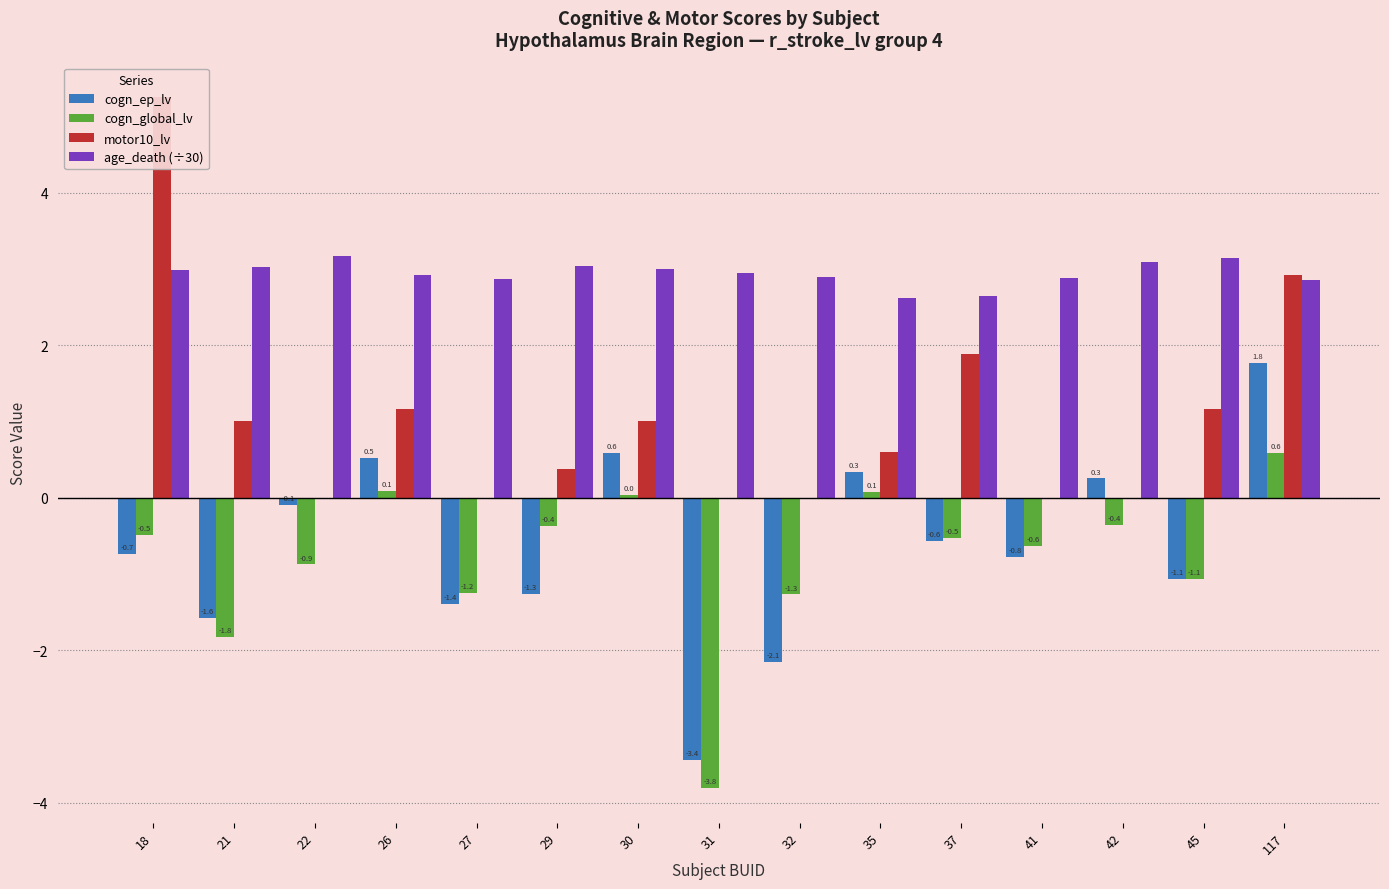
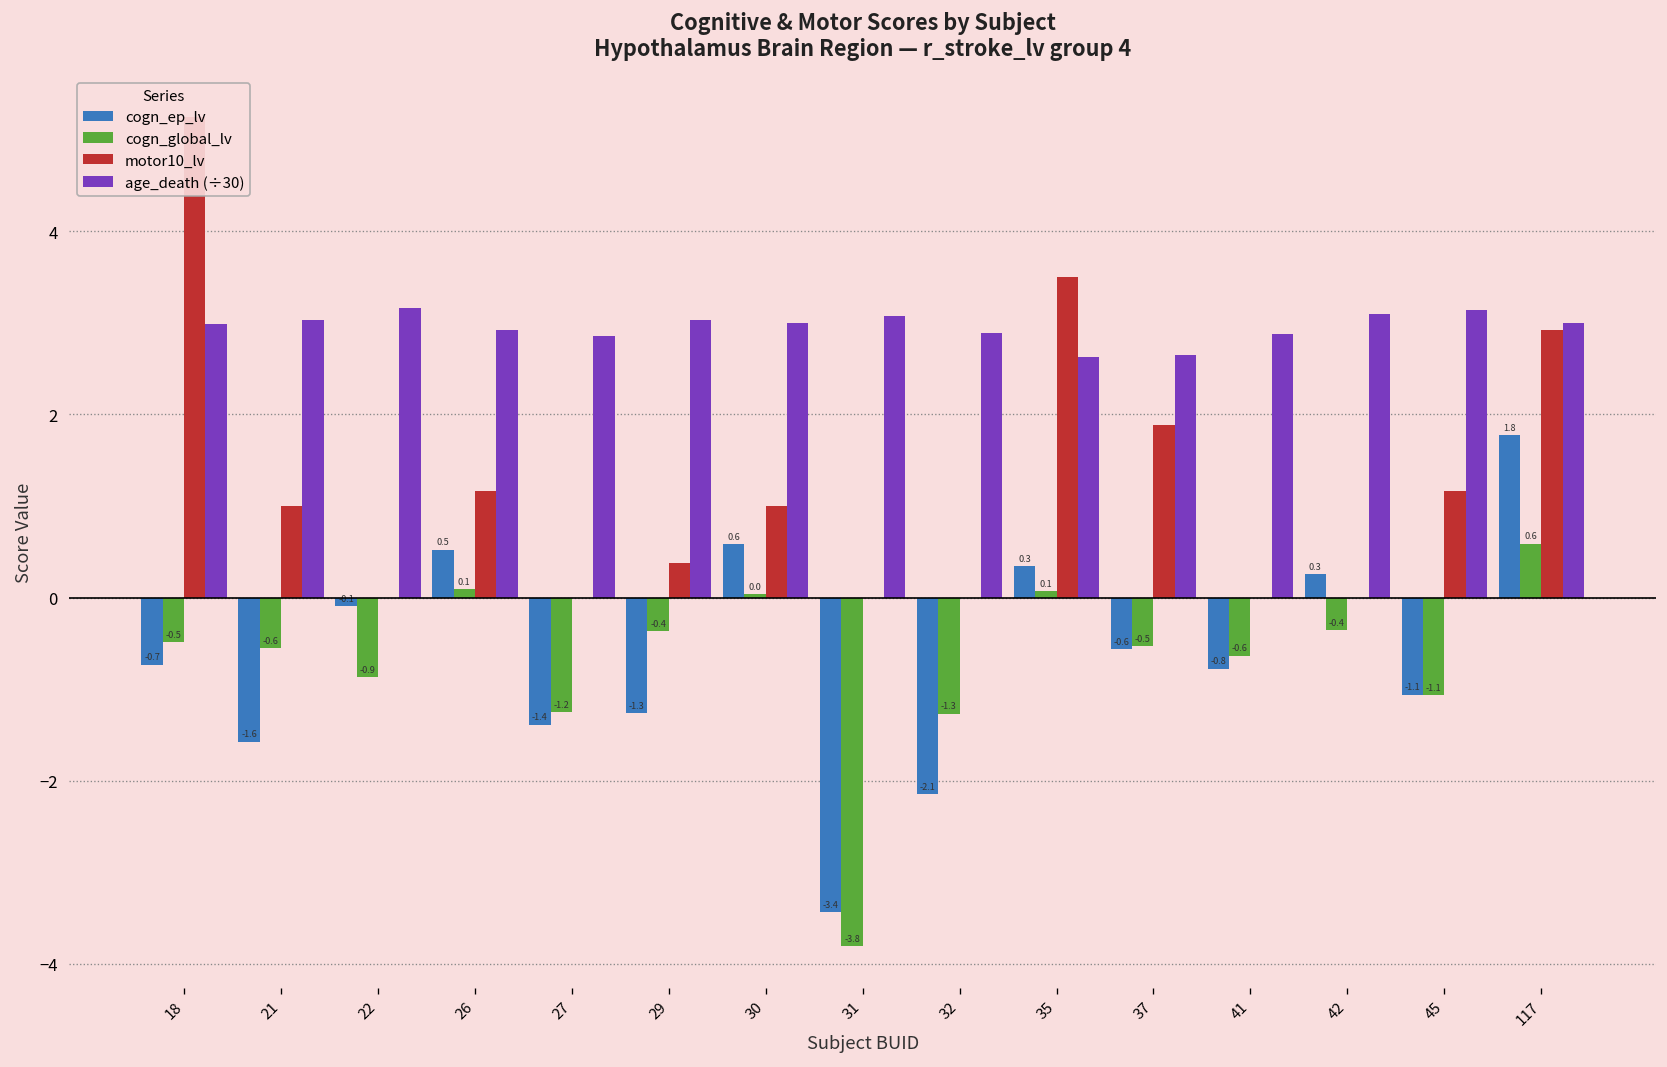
  {
    "cogn_ep_lv": {
      "18": -0.7,
      "21": -1.6,
      "22": -0.1,
      "26": 0.5,
      "27": -1.4,
      "29": -1.3,
      "30": 0.6,
      "31": -3.4,
      "32": -2.1,
      "35": 0.3,
      "37": -0.6,
      "41": -0.8,
      "42": 0.3,
      "45": -1.1,
      "117": 1.8
    },
    "cogn_global_lv": {
      "18": -0.5,
-     "21": -1.8,
+     "21": -0.6,
      "22": -0.9,
      "26": 0.1,
      "27": -1.2,
      "29": -0.4,
      "30": 0.0,
      "31": -3.8,
      "32": -1.3,
      "35": 0.1,
      "37": -0.5,
      "41": -0.6,
      "42": -0.4,
      "45": -1.1,
      "117": 0.6
    },
    "motor10_lv": {
      "21": 1.0,
      "22": 0.0,
      "26": 1.2,
      "27": 0.0,
      "29": 0.4,
      "30": 1.0,
      "31": 0.0,
      "32": 0.0,
-     "35": 0.6,
+     "35": 3.5,
      "37": 1.9,
      "41": 0.0,
      "42": 0.0,
      "45": 1.2,
      "117": 2.9
    },
    "age_death (÷30)": {
      "18": 3.0,
      "21": 3.0,
      "22": 3.2,
      "26": 2.9,
      "27": 2.9,
      "29": 3.0,
      "30": 3.0,
-     "31": 2.9,
+     "31": 3.1,
      "32": 2.9,
      "35": 2.6,
      "37": 2.6,
      "41": 2.9,
      "42": 3.1,
      "45": 3.1,
-     "117": 2.8
+     "117": 3.0
    }
  }
